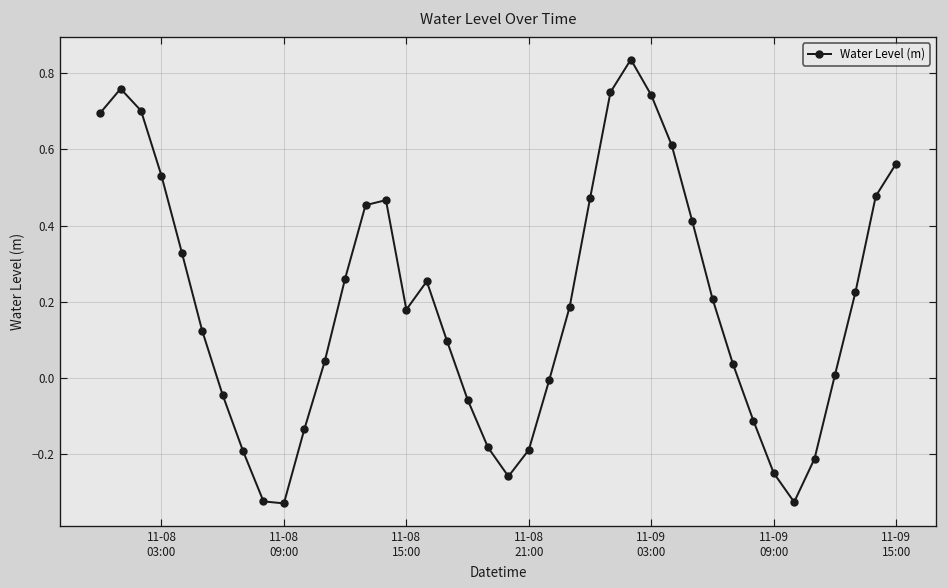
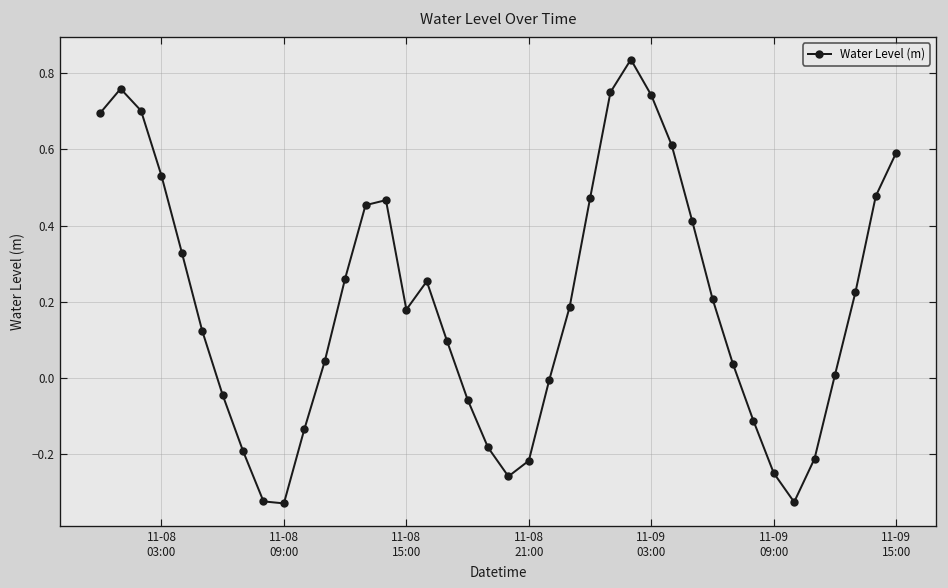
  {
    "11-08 03:00": 0.53,
    "11-08 09:00": -0.33,
    "11-08 15:00": 0.18,
-   "11-08 21:00": -0.19,
+   "11-08 21:00": -0.22,
    "11-09 03:00": 0.74,
    "11-09 09:00": -0.25,
-   "11-09 15:00": 0.56
+   "11-09 15:00": 0.59
  }
